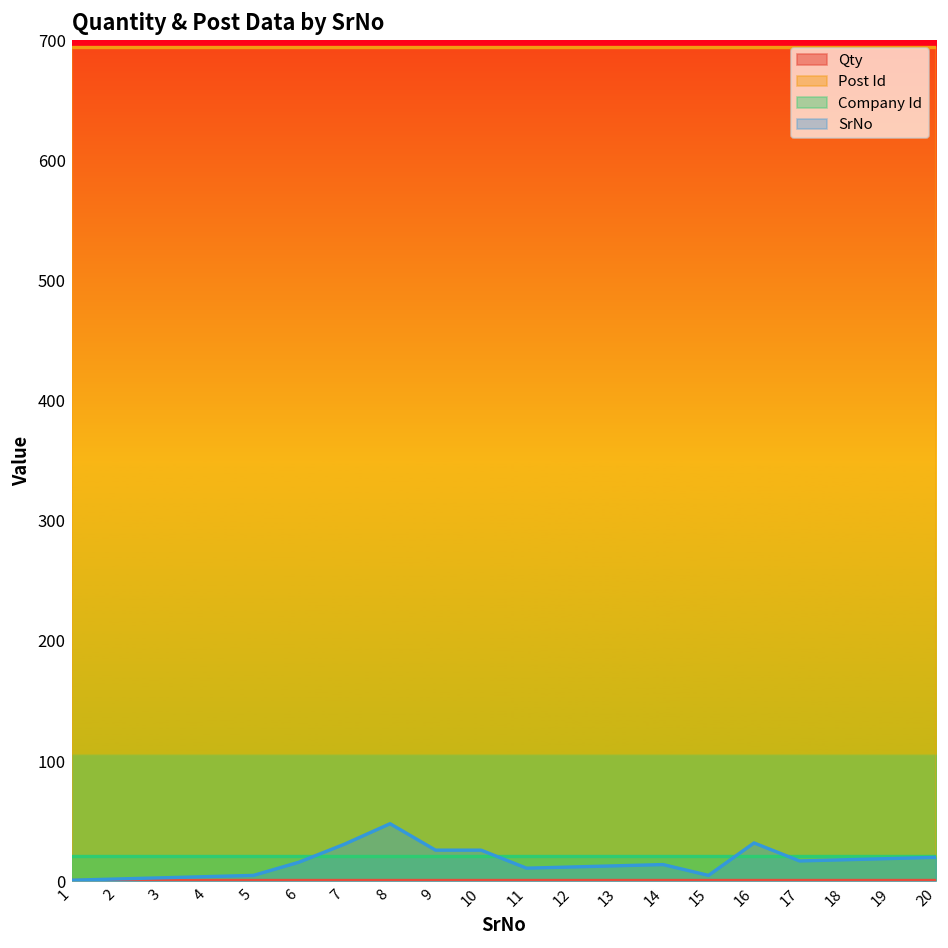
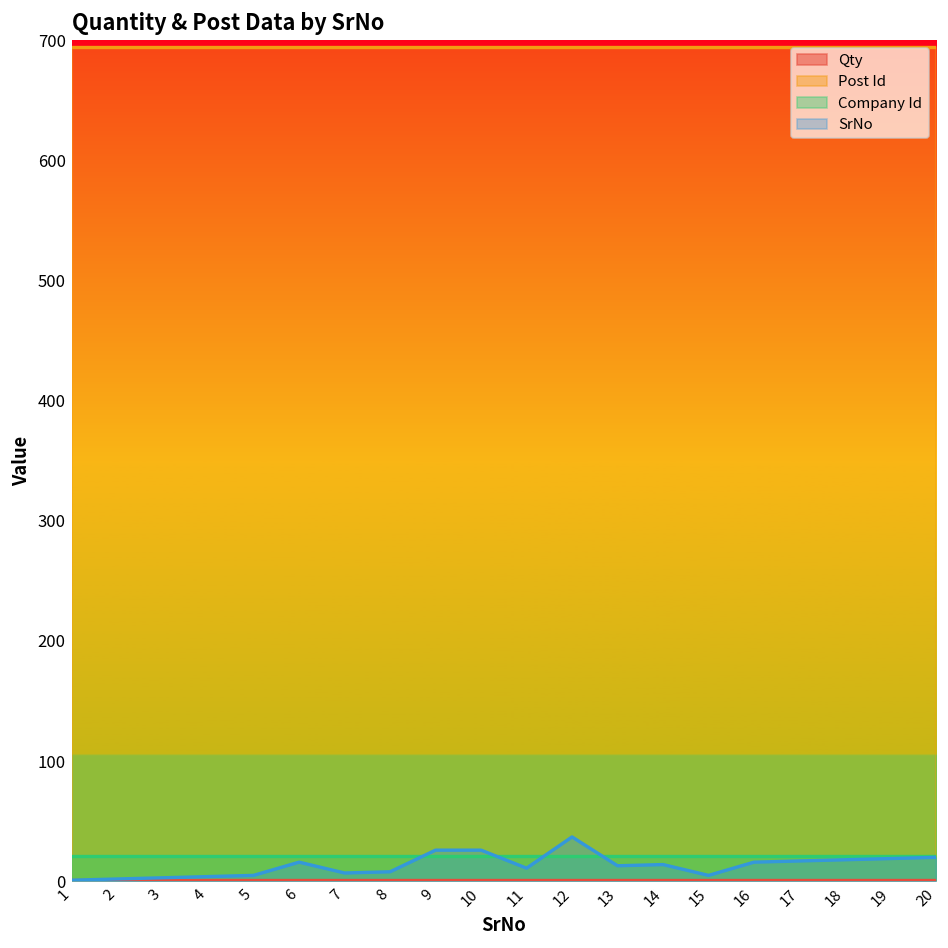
  {
    "Qty": {
      "4": 1,
      "5": 1,
      "6": 1,
      "7": 1,
      "8": 1,
      "9": 1,
      "10": 1,
      "11": 1,
      "12": 1,
      "13": 1,
      "14": 1,
      "15": 1,
      "16": 1,
      "17": 1,
      "18": 1,
      "19": 1,
      "20": 1
    },
    "Post Id": {
      "1": 694,
      "2": 694,
      "3": 694,
      "4": 694,
      "5": 694,
      "6": 694,
      "7": 694,
      "8": 694,
      "9": 694,
      "10": 694,
      "11": 694,
      "12": 694,
      "13": 694,
      "14": 694,
      "15": 694,
      "16": 694,
      "17": 694,
      "18": 694,
      "19": 694,
      "20": 694
    },
    "Company Id": {
      "1": 21,
      "2": 21,
      "3": 21,
      "4": 21,
      "5": 21,
      "6": 21,
      "7": 21,
      "8": 21,
      "9": 21,
      "10": 21,
      "11": 21,
      "12": 21,
      "13": 21,
      "14": 21,
      "15": 21,
      "16": 21,
      "17": 21,
      "18": 21
    },
    "SrNo": {
      "4": 4,
      "5": 5,
      "6": 16,
-     "7": 31,
-     "8": 48,
+     "7": 7,
+     "8": 8,
      "9": 26,
      "10": 26,
      "11": 11,
-     "12": 12,
+     "12": 37,
      "13": 13,
      "14": 14,
      "15": 5,
-     "16": 32,
+     "16": 16,
      "17": 17,
      "18": 18
    }
  }
